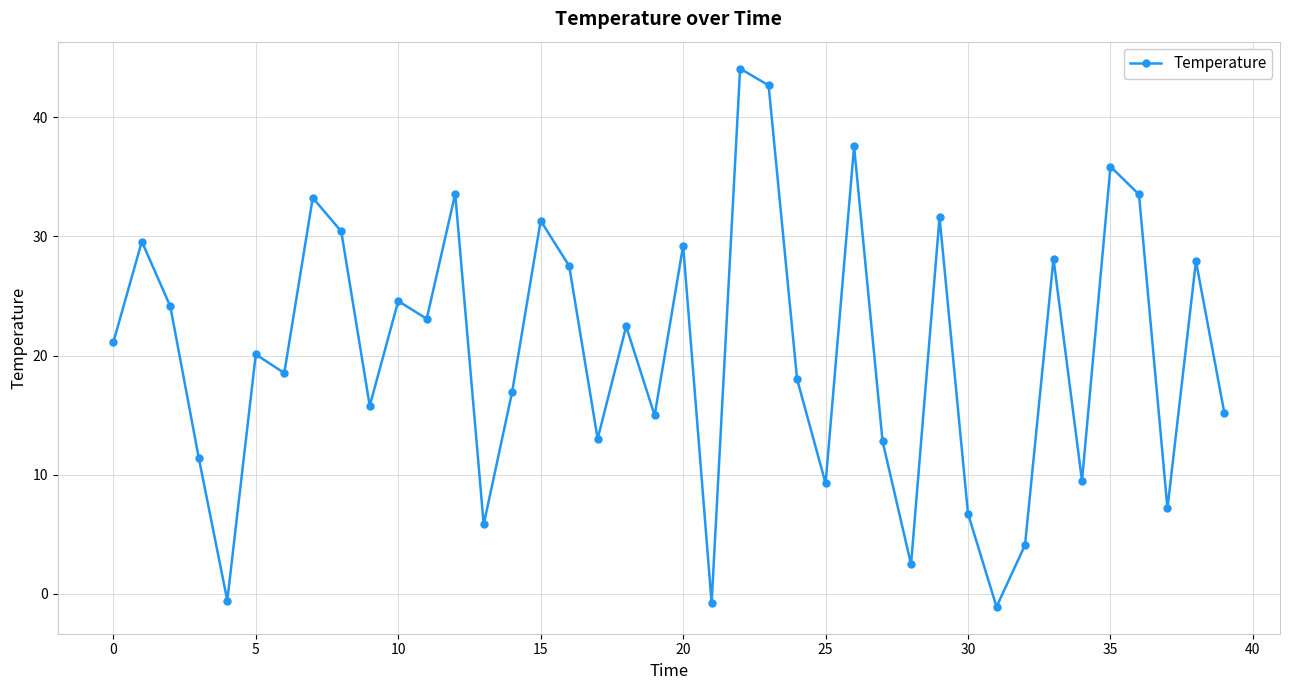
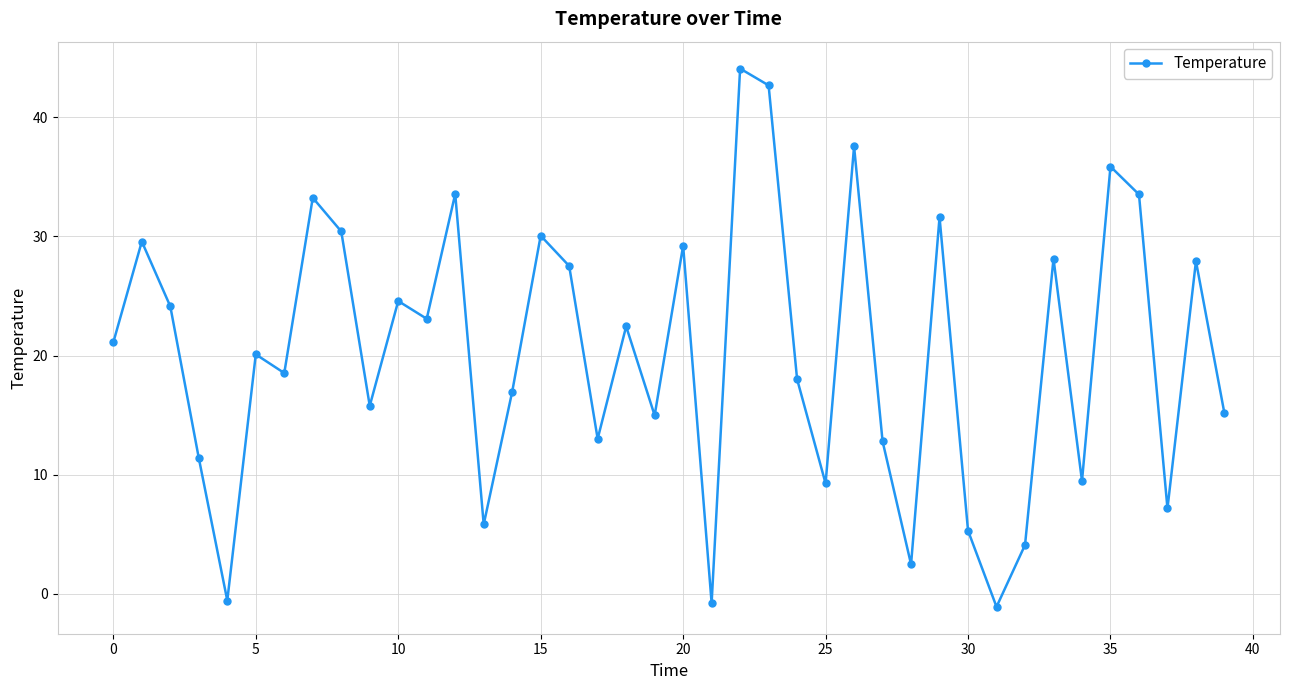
  {
    "0": 21.1,
    "5": 20.1,
    "10": 24.6,
-   "15": 31.3,
+   "15": 30.1,
    "20": 29.2,
    "25": 9.3,
-   "30": 6.7,
+   "30": 5.3,
    "35": 35.8
  }
